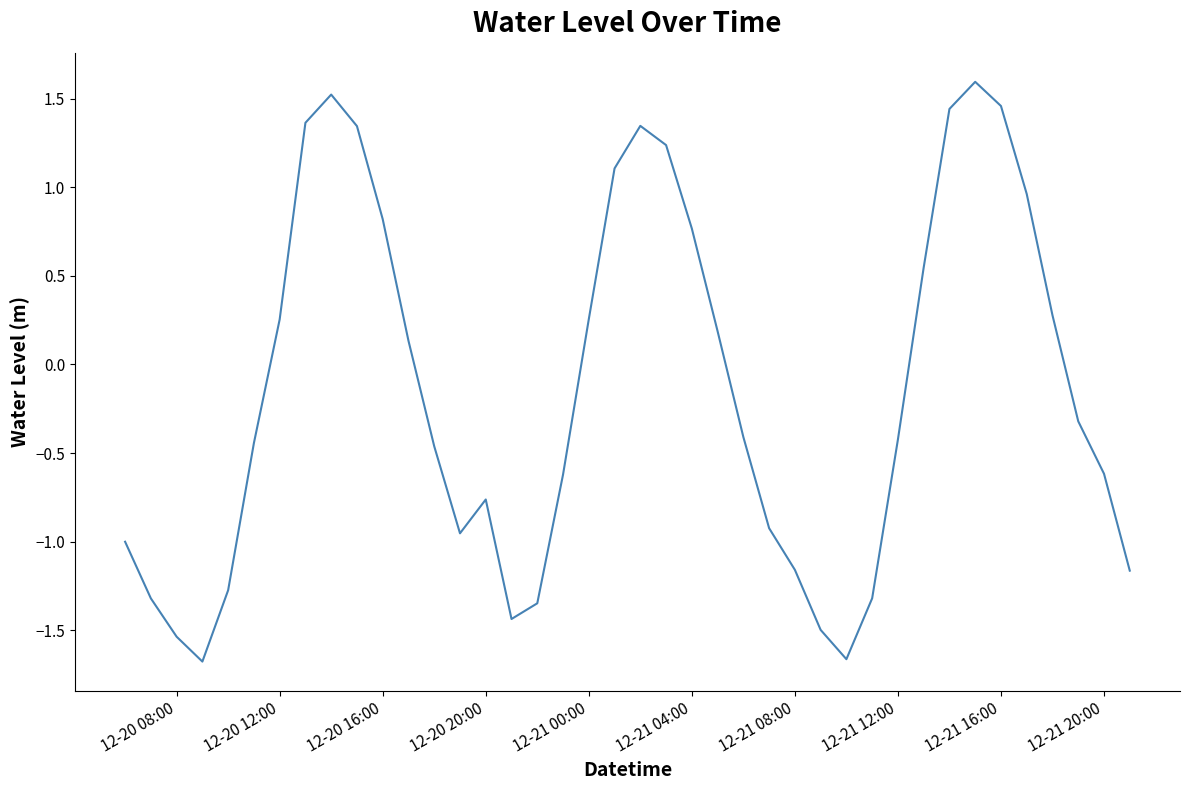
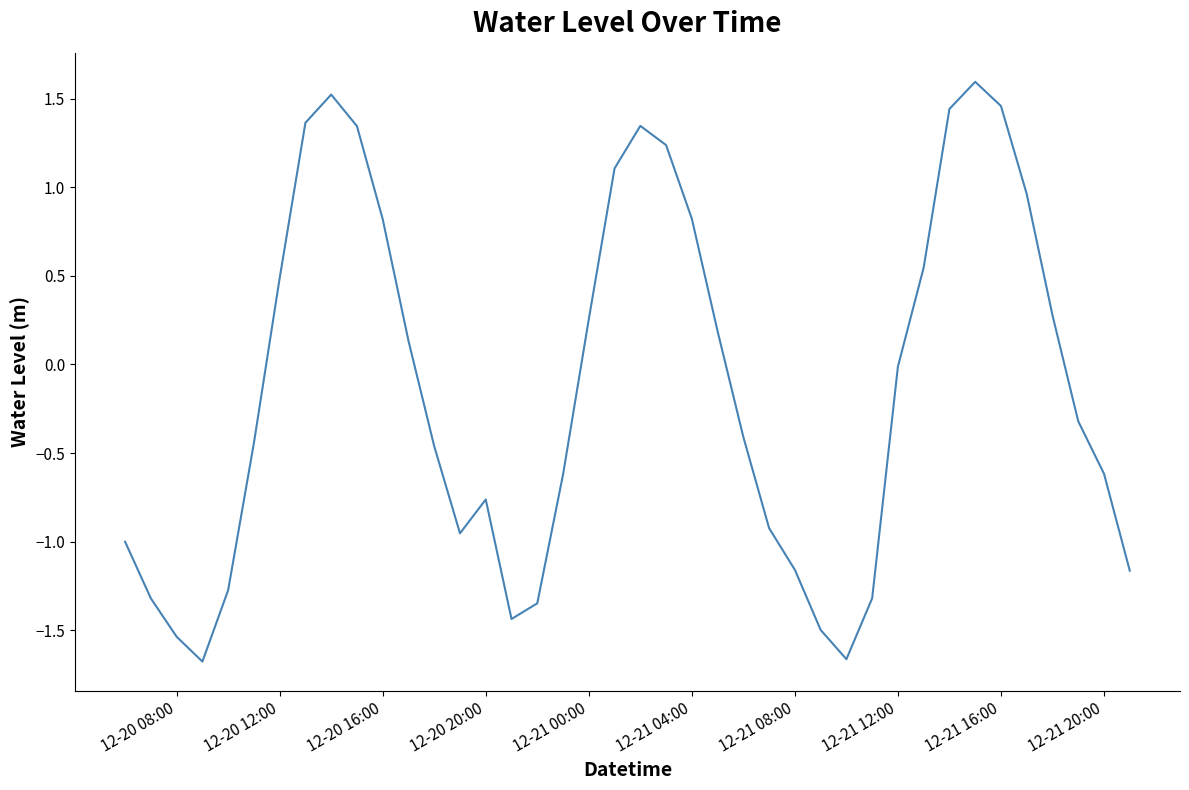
  {
    "12-20 08:00": -1.54,
-   "12-20 12:00": 0.25,
+   "12-20 12:00": 0.49,
    "12-20 16:00": 0.82,
    "12-20 20:00": -0.76,
    "12-21 00:00": 0.26,
-   "12-21 04:00": 0.77,
+   "12-21 04:00": 0.82,
    "12-21 08:00": -1.16,
-   "12-21 12:00": -0.42,
+   "12-21 12:00": -0.01,
    "12-21 16:00": 1.46,
    "12-21 20:00": -0.62
  }
